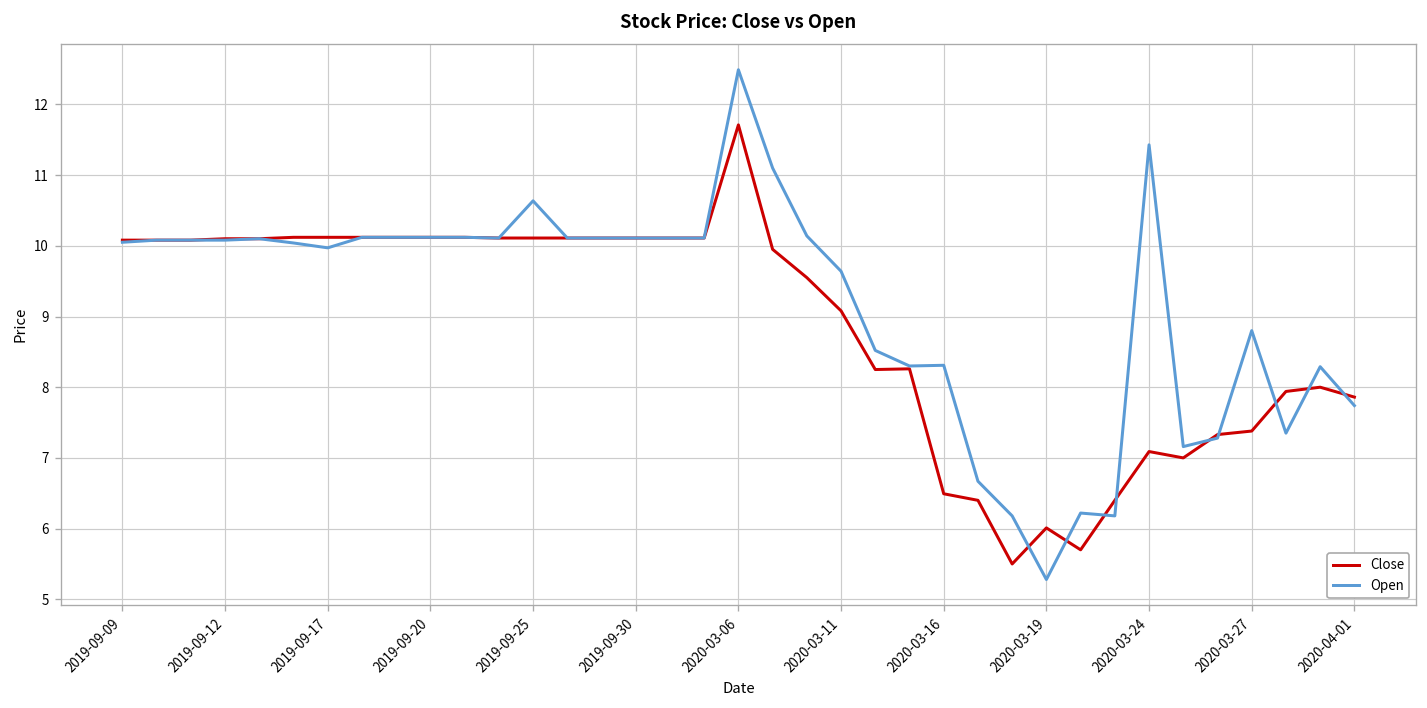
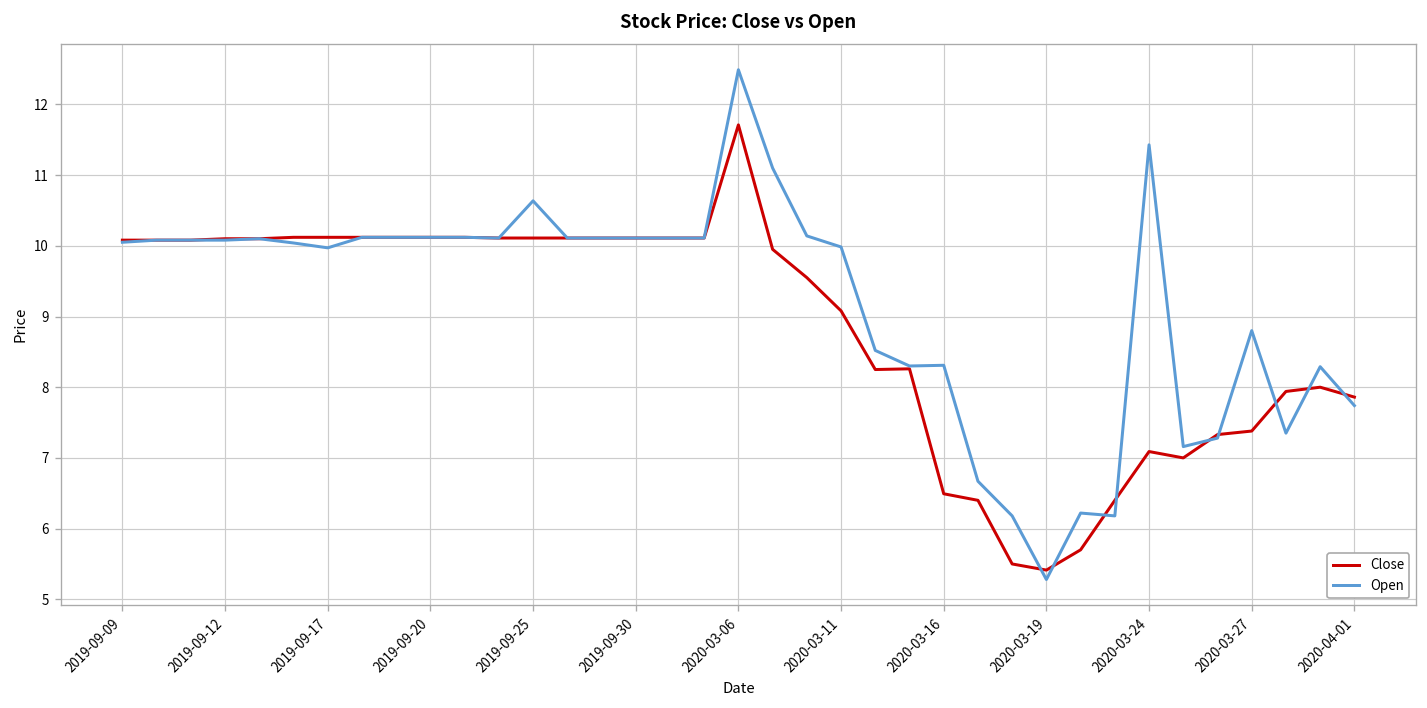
  {
    "Close": {
      "2019-09-17": 10.1,
      "2019-09-25": 10.1,
      "2020-03-06": 11.7,
      "2020-03-11": 9.1,
      "2020-03-16": 6.5,
-     "2020-03-19": 6.0,
+     "2020-03-19": 5.4,
      "2020-03-24": 7.1,
      "2020-03-27": 7.4,
      "2020-04-01": 7.9
    },
    "Open": {
      "2019-09-17": 10.0,
      "2019-09-25": 10.6,
      "2020-03-06": 12.5,
-     "2020-03-11": 9.6,
+     "2020-03-11": 10.0,
      "2020-03-16": 8.3,
      "2020-03-19": 5.3,
      "2020-03-24": 11.4,
      "2020-03-27": 8.8,
      "2020-04-01": 7.7
    }
  }
